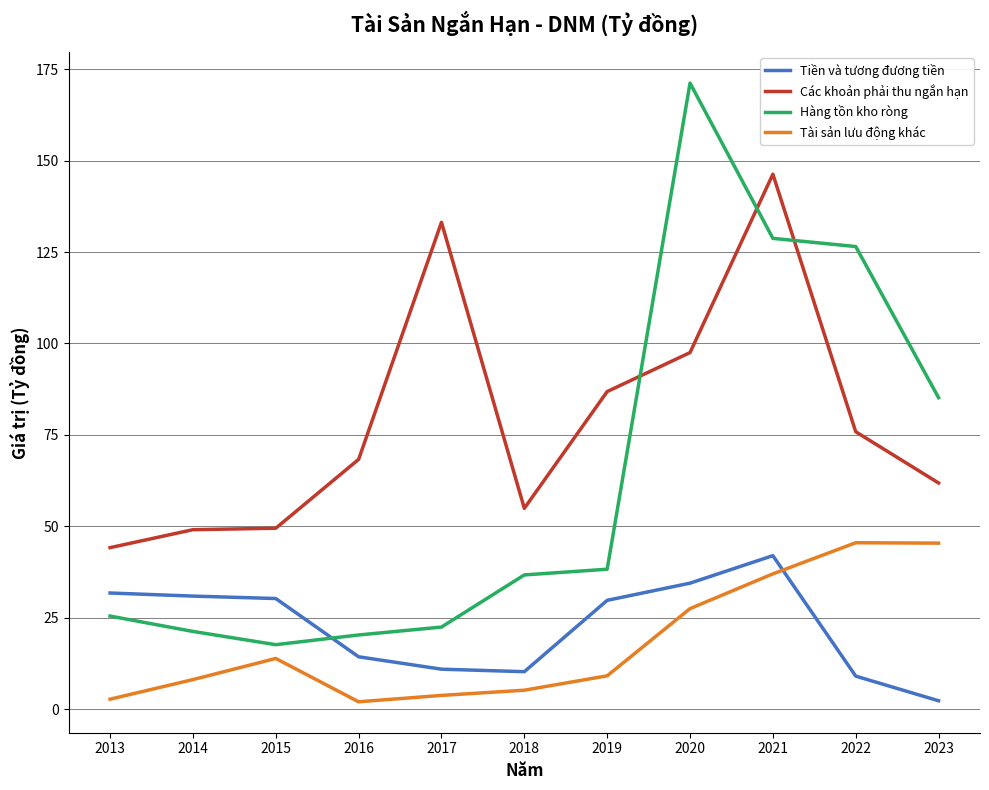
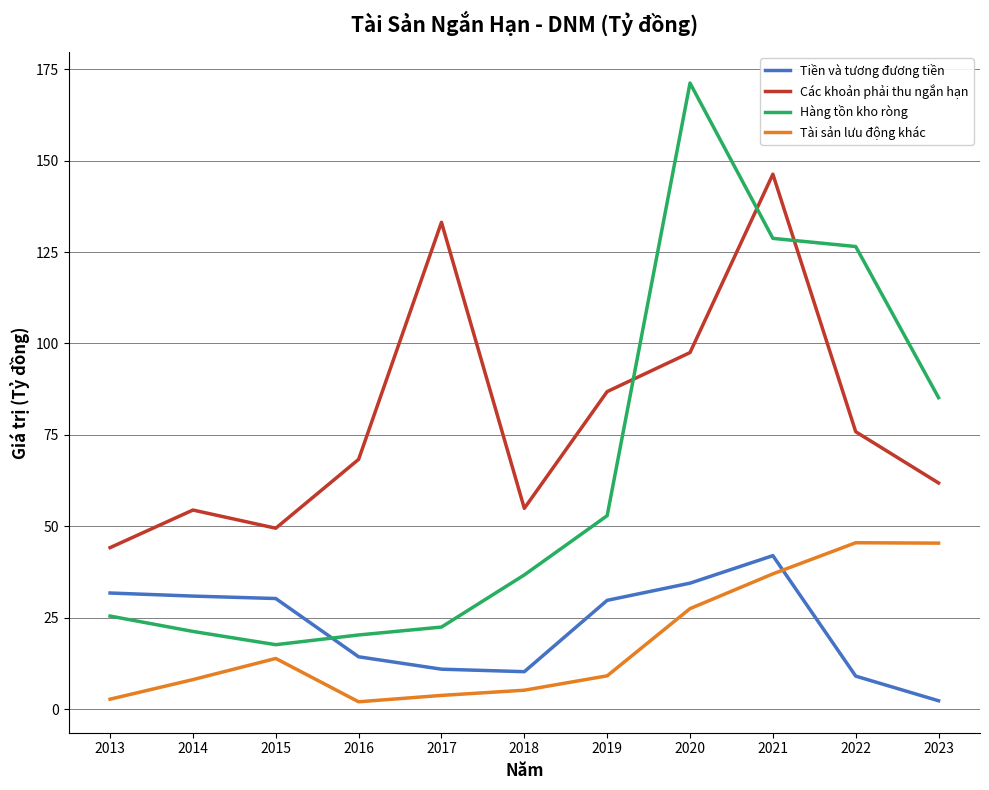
  {
    "Tiền và tương đương tiền": {
      "2013": 32,
      "2014": 31,
      "2015": 30,
      "2016": 14,
      "2017": 11,
      "2018": 10,
      "2019": 30,
      "2020": 34,
      "2021": 42,
      "2022": 9,
      "2023": 2
    },
    "Các khoản phải thu ngắn hạn": {
      "2013": 44,
-     "2014": 49,
+     "2014": 54,
      "2015": 49,
      "2016": 68,
      "2017": 133,
      "2018": 55,
      "2019": 87,
      "2020": 98,
      "2021": 146,
      "2022": 76,
      "2023": 62
    },
    "Hàng tồn kho ròng": {
      "2013": 25,
      "2014": 21,
      "2015": 18,
      "2016": 20,
      "2017": 22,
      "2018": 37,
-     "2019": 38,
+     "2019": 53,
      "2020": 171,
      "2021": 129,
      "2022": 127,
      "2023": 85
    },
    "Tài sản lưu động khác": {
      "2013": 3,
      "2014": 8,
      "2015": 14,
      "2016": 2,
      "2017": 4,
      "2018": 5,
      "2019": 9,
      "2020": 27,
      "2021": 37,
      "2022": 45,
      "2023": 45
    }
  }
